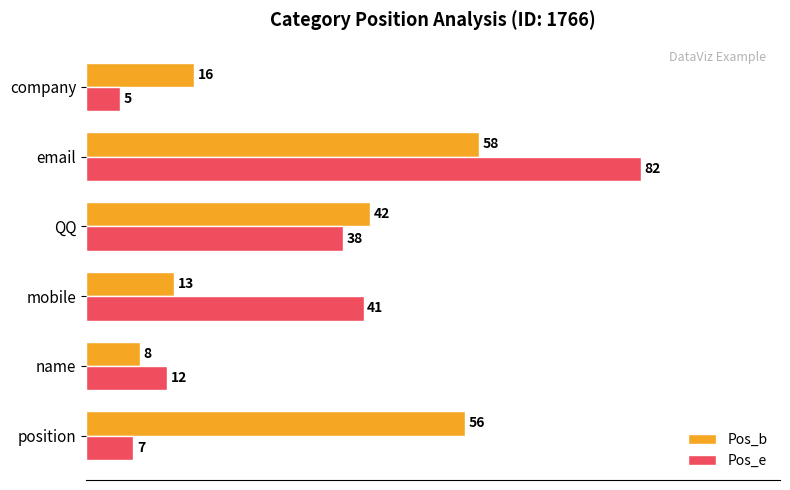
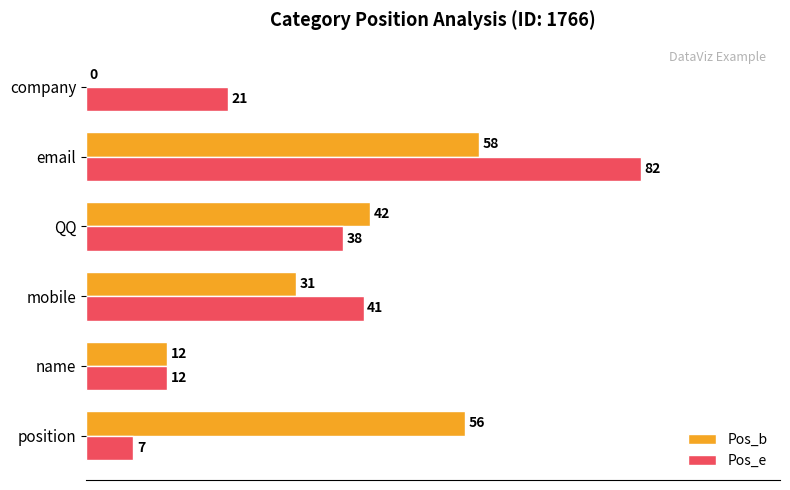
  {
    "Pos_b": {
-     "company": 16,
+     "company": 0,
      "email": 58,
      "QQ": 42,
-     "mobile": 13,
-     "name": 8,
+     "mobile": 31,
+     "name": 12,
      "position": 56
    },
    "Pos_e": {
-     "company": 5,
+     "company": 21,
      "email": 82,
      "QQ": 38,
      "mobile": 41,
      "name": 12,
      "position": 7
    }
  }
